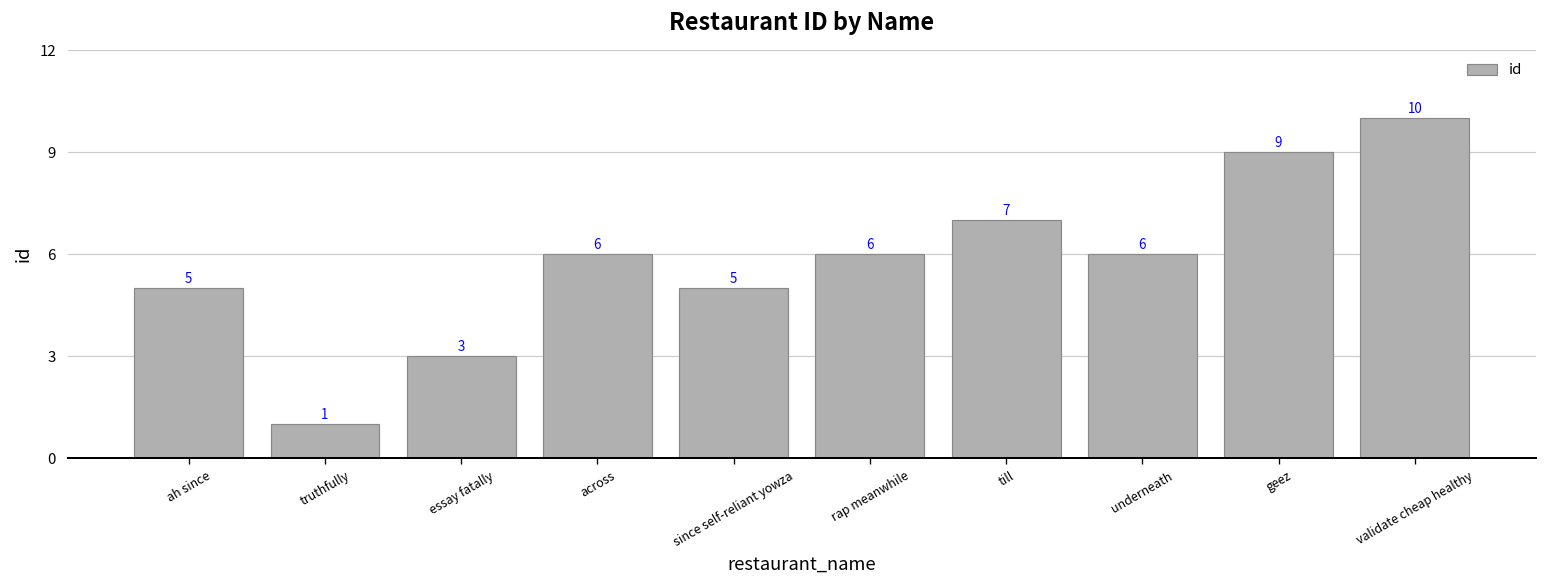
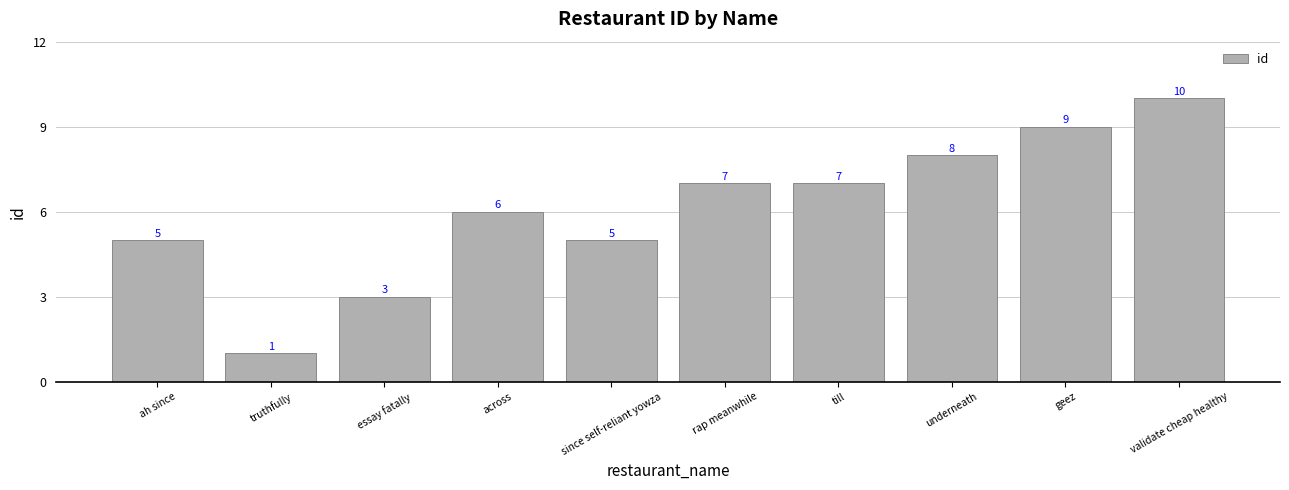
  {
    "ah since": 5,
    "truthfully": 1,
    "essay fatally": 3,
    "across": 6,
    "since self-reliant yowza": 5,
-   "rap meanwhile": 6,
+   "rap meanwhile": 7,
    "till": 7,
-   "underneath": 6,
+   "underneath": 8,
    "geez": 9,
    "validate cheap healthy": 10
  }
